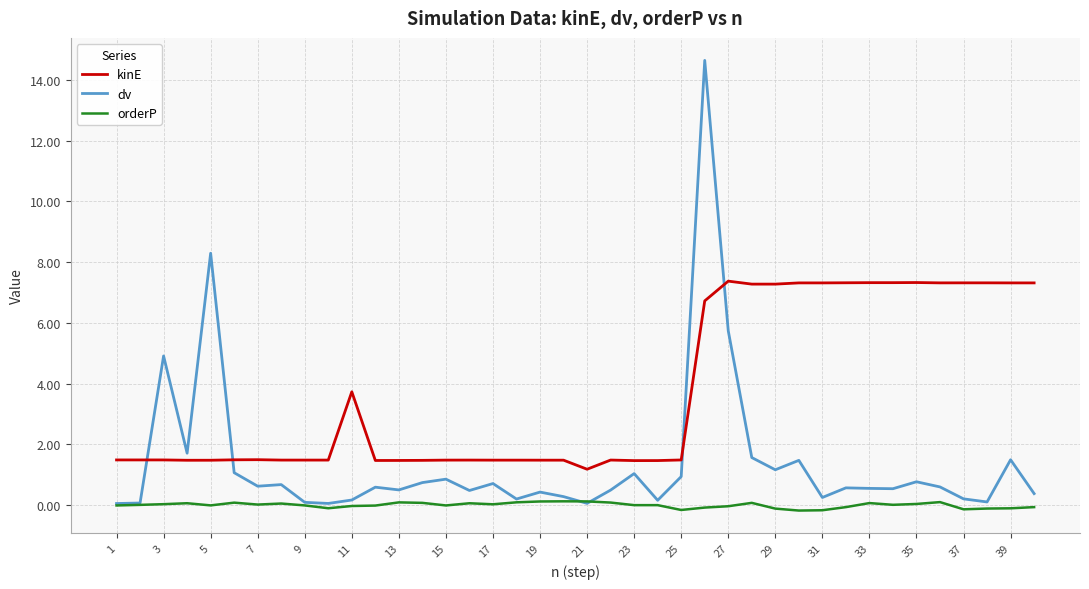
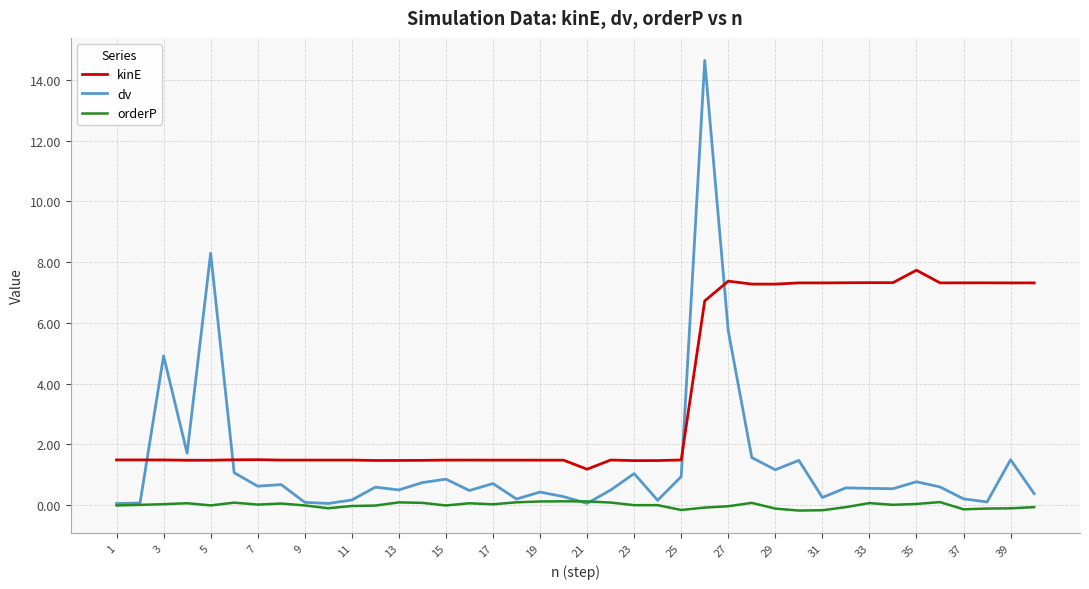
  {
    "kinE": {
      "1": 1.5,
      "3": 1.5,
      "5": 1.5,
      "7": 1.5,
      "9": 1.5,
-     "11": 3.7,
+     "11": 1.5,
      "13": 1.5,
      "15": 1.5,
      "17": 1.5,
      "19": 1.5,
      "21": 1.2,
      "23": 1.5,
      "25": 1.5,
      "27": 7.4,
      "29": 7.3,
      "31": 7.3,
      "33": 7.3,
-     "35": 7.3,
+     "35": 7.7,
      "37": 7.3,
      "39": 7.3
    },
    "dv": {
      "3": 4.9,
      "5": 8.3,
      "7": 0.6,
      "9": 0.1,
      "11": 0.2,
      "13": 0.5,
      "15": 0.9,
      "17": 0.7,
      "19": 0.4,
      "23": 1.0,
      "25": 0.9,
      "27": 5.7,
      "29": 1.2,
      "31": 0.3,
      "33": 0.6,
      "35": 0.8,
      "37": 0.2,
      "39": 1.5
    },
    "orderP": {
      "3": 0.0,
      "5": 0.0,
      "7": 0.0,
      "9": 0.0,
      "11": 0.0,
      "13": 0.1,
      "15": 0.0,
      "17": 0.0,
      "19": 0.1,
      "23": 0.0,
      "25": -0.2,
      "27": 0.0,
      "29": -0.1,
      "31": -0.2,
      "33": 0.1,
      "35": 0.0,
      "37": -0.1,
      "39": -0.1
    }
  }
